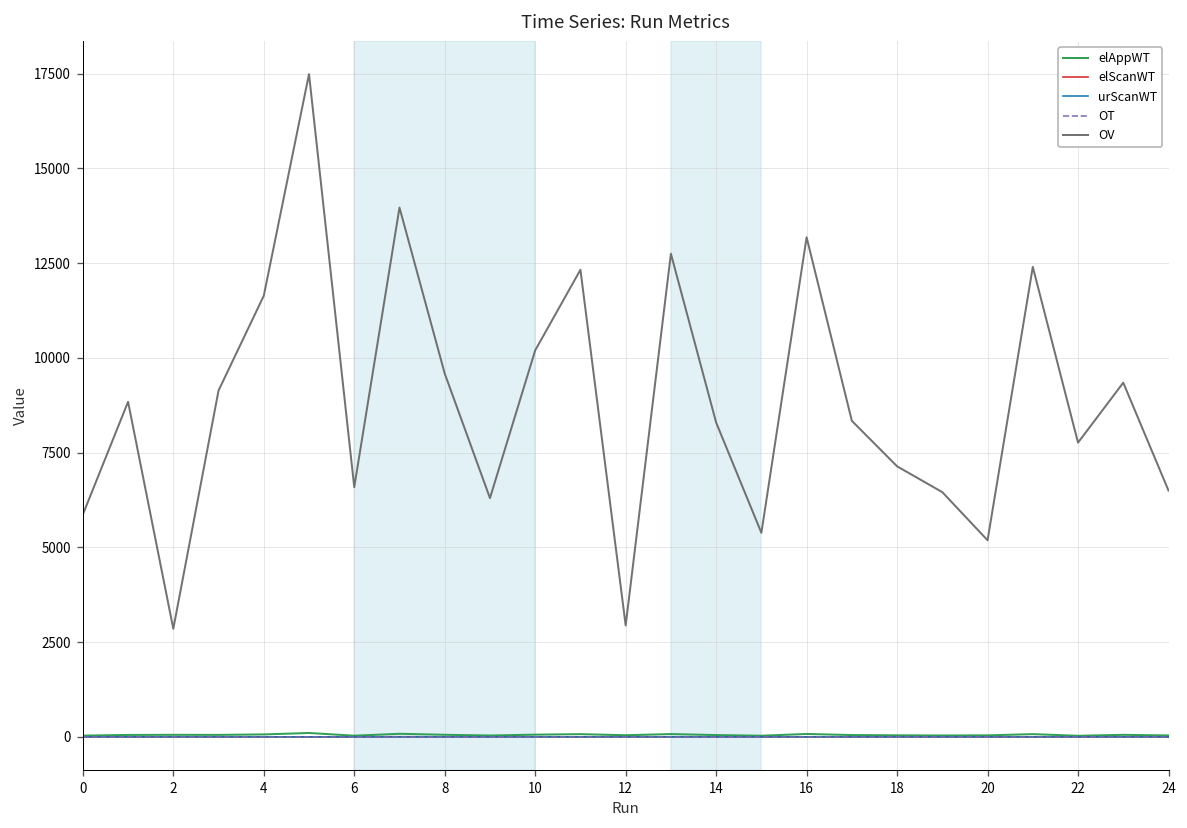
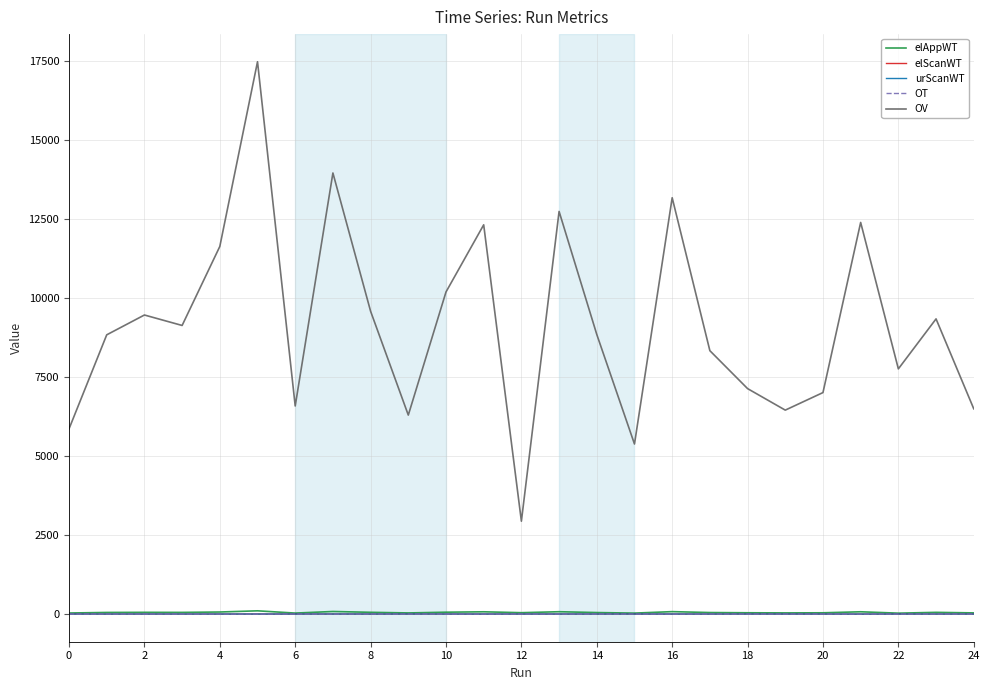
  {
    "OV": {
      "0": 5900,
-     "2": 2900,
+     "2": 9500,
      "4": 11600,
      "6": 6600,
      "8": 9600,
      "10": 10200,
      "12": 2900,
-     "14": 8300,
+     "14": 8900,
      "16": 13200,
      "18": 7100,
-     "20": 5200,
+     "20": 7000,
      "22": 7800,
      "24": 6500
    }
  }
